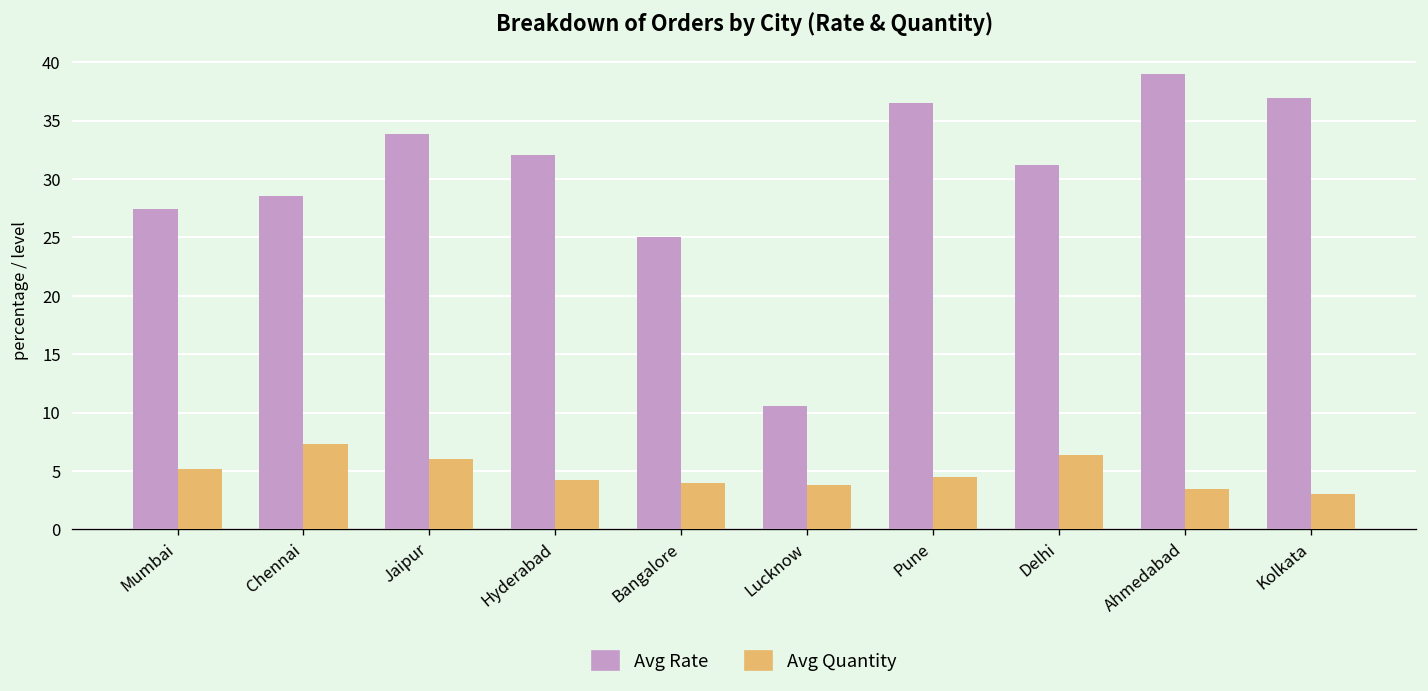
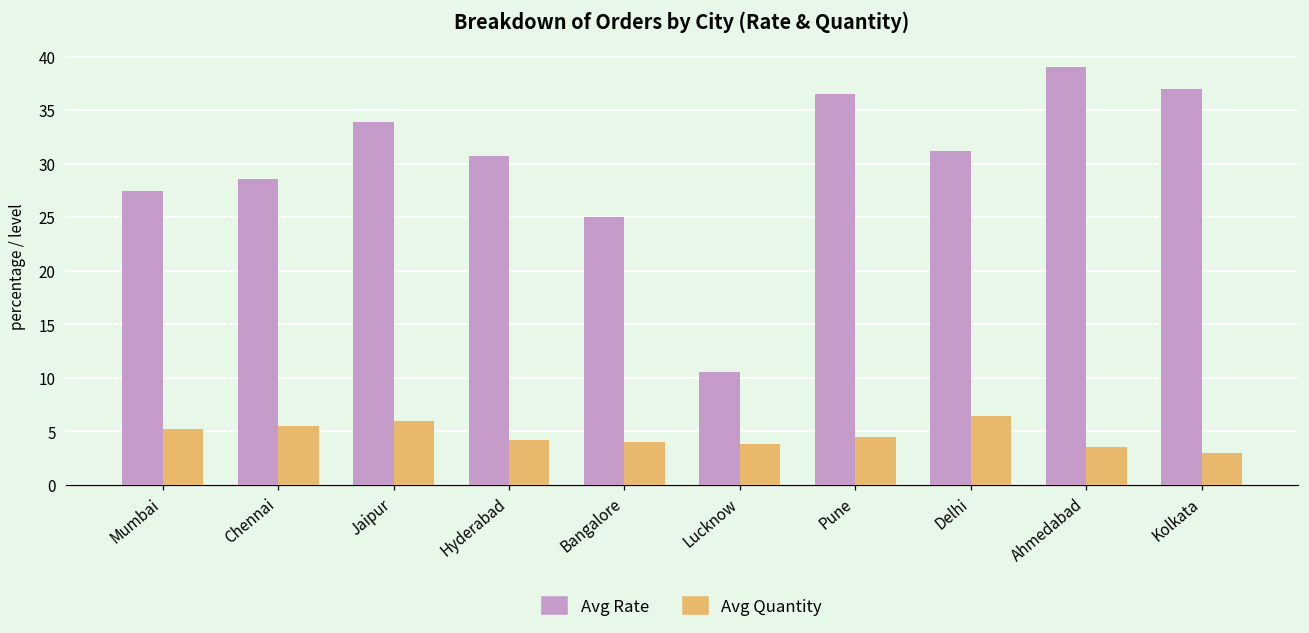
  {
    "Avg Rate": {
      "Mumbai": 27,
      "Chennai": 29,
      "Jaipur": 34,
-     "Hyderabad": 32,
+     "Hyderabad": 31,
      "Bangalore": 25,
      "Lucknow": 11,
      "Pune": 36,
      "Delhi": 31,
      "Ahmedabad": 39,
      "Kolkata": 37
    },
    "Avg Quantity": {
      "Mumbai": 5,
-     "Chennai": 7,
+     "Chennai": 6,
      "Jaipur": 6,
      "Hyderabad": 4,
      "Bangalore": 4,
      "Lucknow": 4,
      "Pune": 5,
      "Delhi": 6,
      "Ahmedabad": 4,
      "Kolkata": 3
    }
  }
